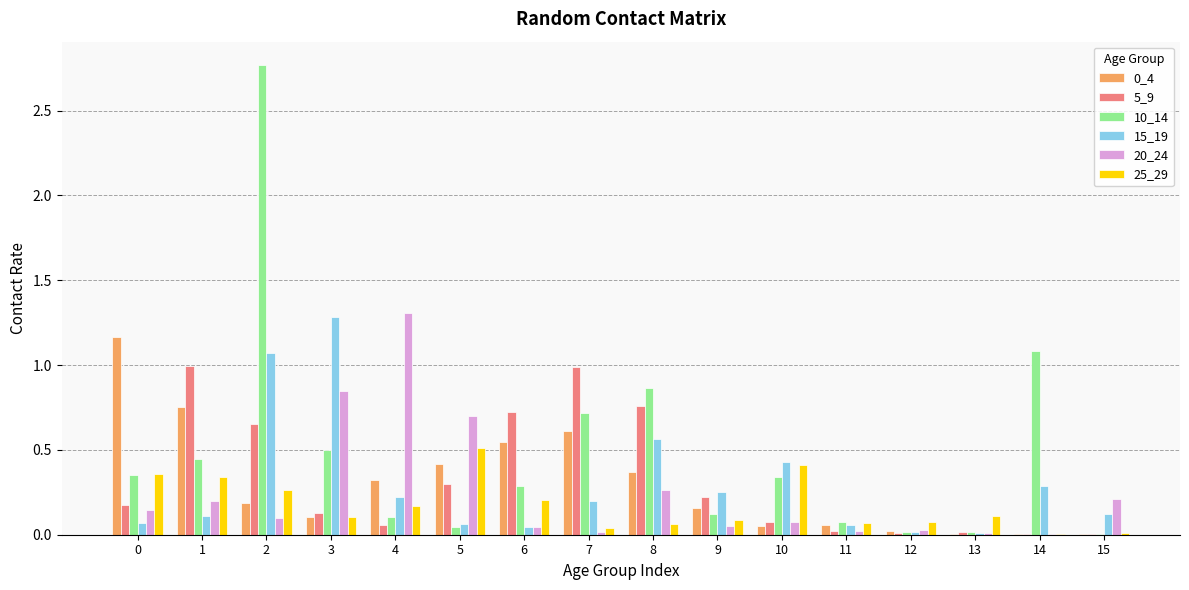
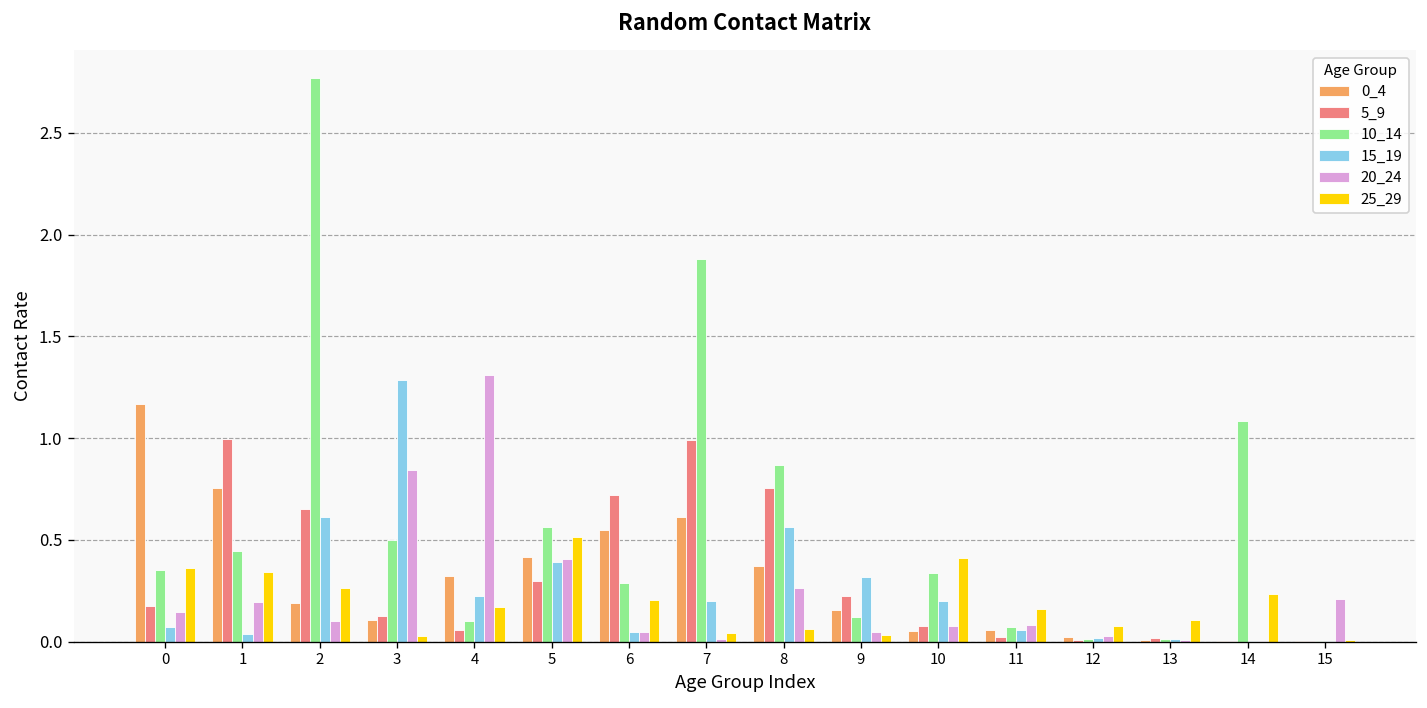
  {
    "10_14": {
      "0": 0.35,
      "1": 0.45,
      "2": 2.77,
      "3": 0.50,
      "4": 0.10,
-     "5": 0.04,
+     "5": 0.56,
      "6": 0.29,
-     "7": 0.72,
+     "7": 1.88,
      "8": 0.87,
      "9": 0.12,
      "10": 0.34,
      "11": 0.07,
      "13": 0.02,
      "14": 1.08
    },
    "15_19": {
      "0": 0.07,
-     "1": 0.11,
-     "2": 1.07,
+     "1": 0.04,
+     "2": 0.61,
      "3": 1.29,
      "4": 0.22,
-     "5": 0.06,
+     "5": 0.39,
      "6": 0.05,
      "7": 0.20,
      "8": 0.56,
-     "9": 0.25,
-     "10": 0.43,
+     "9": 0.32,
+     "10": 0.20,
      "11": 0.06,
      "12": 0.02,
-     "14": 0.29,
-     "15": 0.12
+     "14": 0.01,
+     "15": 0.00
    },
    "20_24": {
      "0": 0.14,
      "1": 0.20,
      "2": 0.10,
      "3": 0.85,
      "4": 1.31,
-     "5": 0.70,
+     "5": 0.41,
      "6": 0.05,
      "7": 0.01,
      "8": 0.26,
      "9": 0.05,
      "10": 0.08,
-     "11": 0.02,
+     "11": 0.08,
      "12": 0.03,
      "15": 0.21
    },
    "25_29": {
      "0": 0.36,
      "1": 0.34,
      "2": 0.26,
-     "3": 0.10,
+     "3": 0.03,
      "4": 0.17,
      "5": 0.51,
      "6": 0.20,
      "7": 0.04,
      "8": 0.06,
-     "9": 0.08,
+     "9": 0.03,
      "10": 0.41,
-     "11": 0.07,
+     "11": 0.16,
      "12": 0.08,
      "13": 0.11,
-     "14": 0.00
+     "14": 0.24
    }
  }
